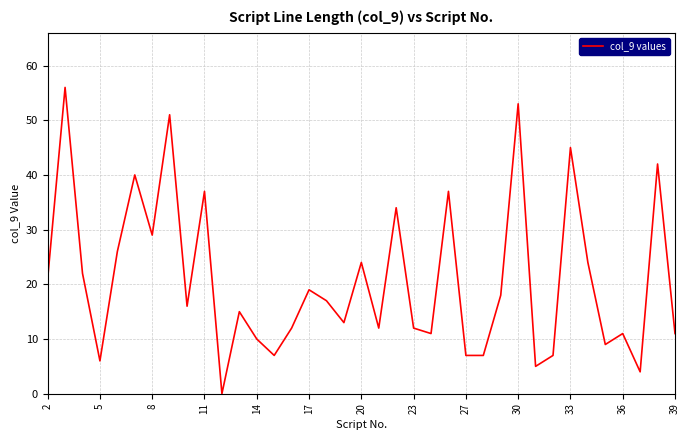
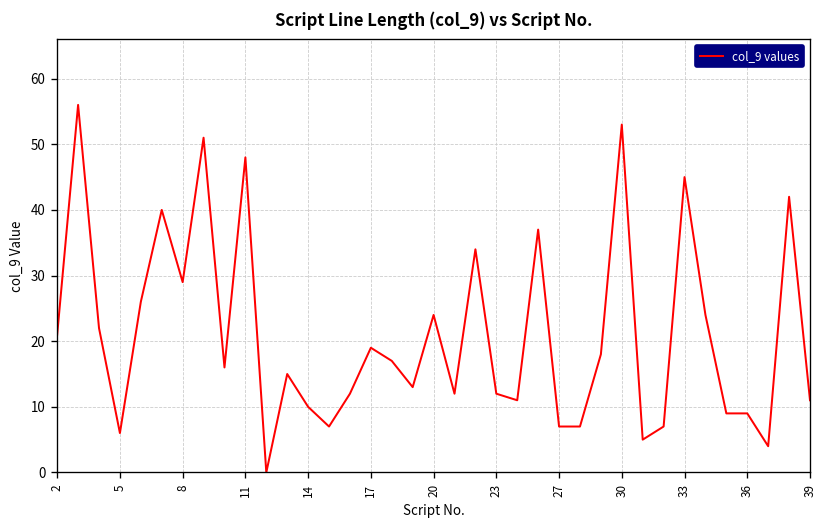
  {
    "2": 21,
    "5": 6,
    "8": 29,
-   "11": 37,
+   "11": 48,
    "14": 10,
    "17": 19,
    "20": 24,
    "23": 12,
    "27": 7,
    "30": 53,
    "33": 45,
-   "36": 11,
+   "36": 9,
    "39": 11
  }
